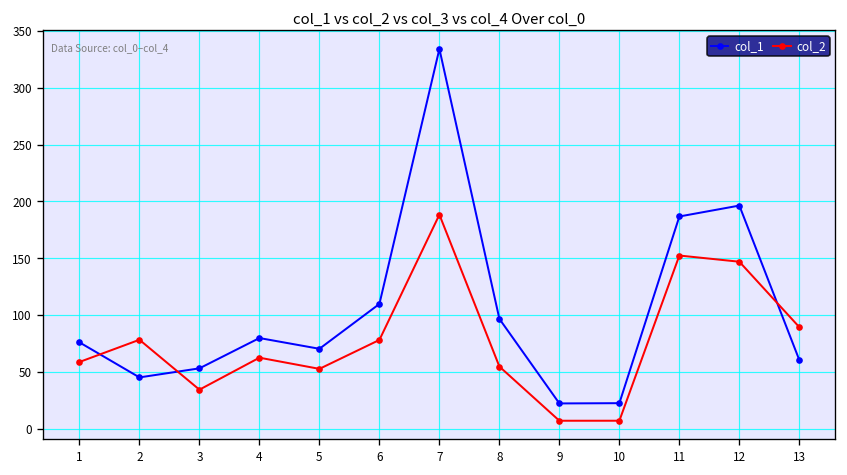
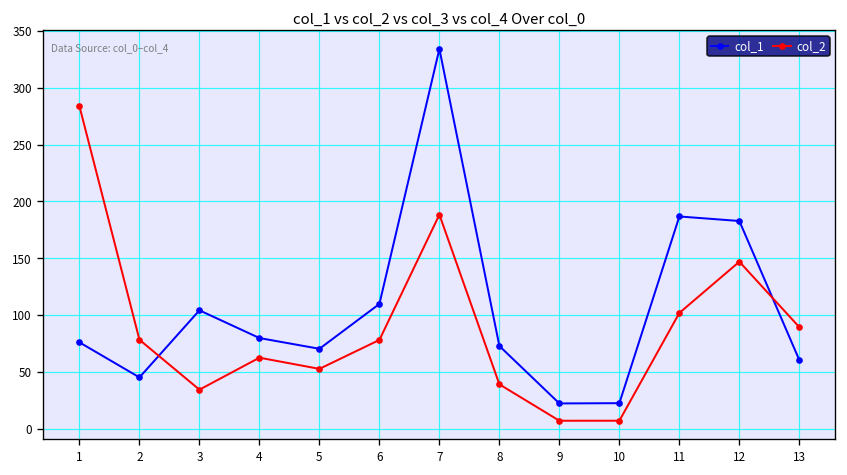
  {
    "col_1": {
      "1": 80,
      "2": 50,
-     "3": 50,
+     "3": 100,
      "4": 80,
      "5": 70,
      "6": 110,
      "7": 330,
-     "8": 100,
+     "8": 70,
      "9": 20,
      "10": 20,
      "11": 190,
-     "12": 200,
+     "12": 180,
      "13": 60
    },
    "col_2": {
-     "1": 60,
+     "1": 280,
      "2": 80,
      "3": 30,
      "4": 60,
      "5": 50,
      "6": 80,
      "7": 190,
-     "8": 50,
+     "8": 40,
      "9": 10,
      "10": 10,
-     "11": 150,
+     "11": 100,
      "12": 150,
      "13": 90
    }
  }
